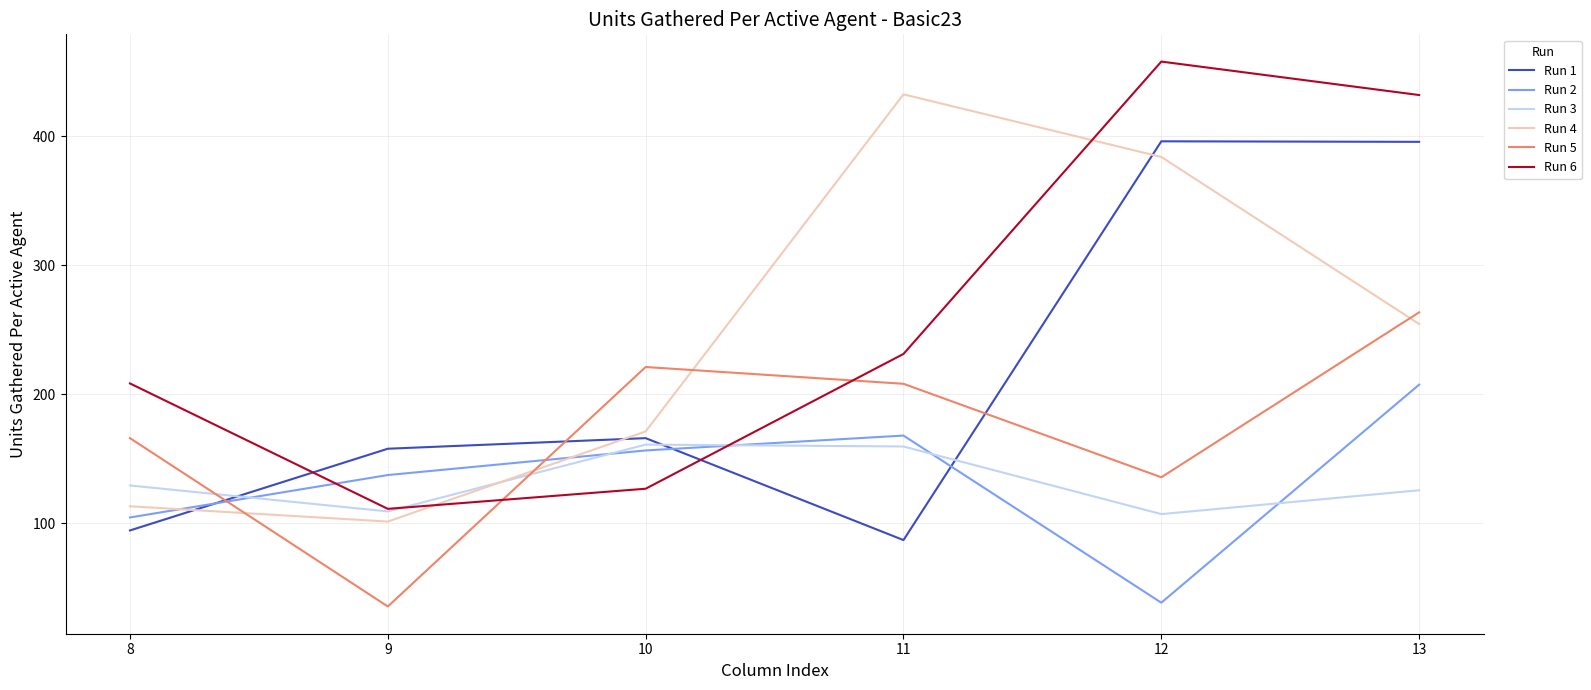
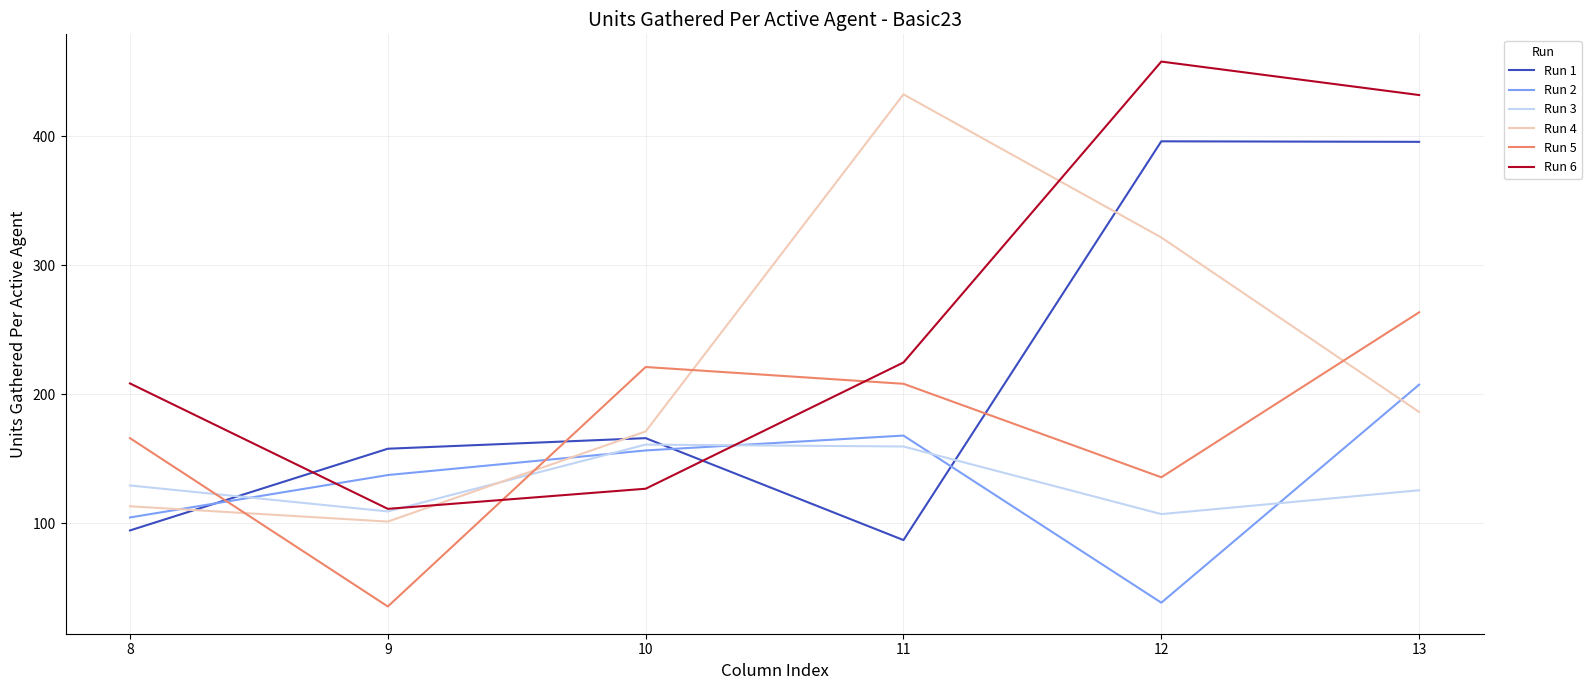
  {
    "Run 1": {
      "8": 94,
      "9": 158,
      "10": 166,
      "11": 87,
      "12": 396,
      "13": 396
    },
    "Run 2": {
      "8": 104,
      "9": 137,
      "10": 156,
      "11": 168,
      "12": 38,
      "13": 207
    },
    "Run 3": {
      "8": 129,
      "10": 161,
      "11": 159,
      "12": 107,
      "13": 126
    },
    "Run 4": {
      "8": 113,
      "9": 101,
      "10": 171,
      "11": 432,
-     "12": 384,
-     "13": 254
+     "12": 321,
+     "13": 186
    },
    "Run 5": {
      "8": 166,
      "9": 35,
      "10": 221,
      "11": 208,
      "12": 136,
      "13": 263
    },
    "Run 6": {
      "8": 208,
      "10": 127,
-     "11": 231,
+     "11": 225,
      "12": 458,
      "13": 432
    }
  }
